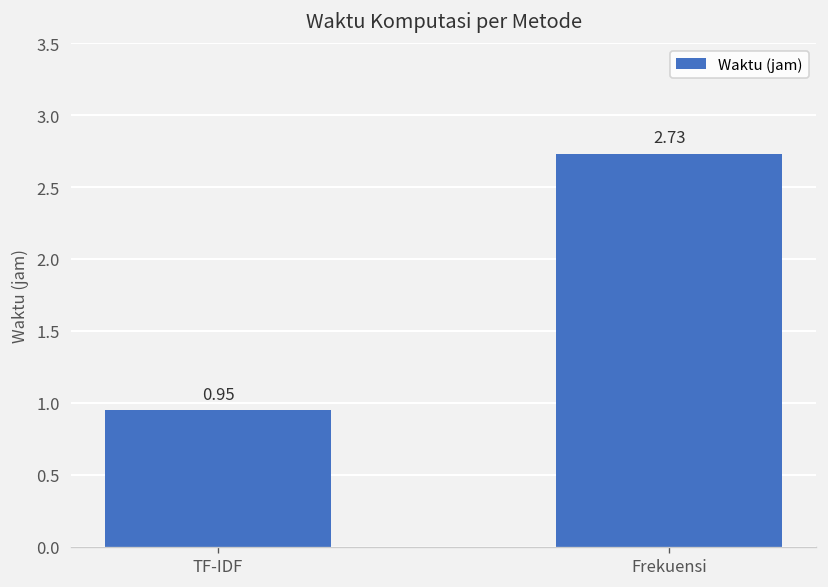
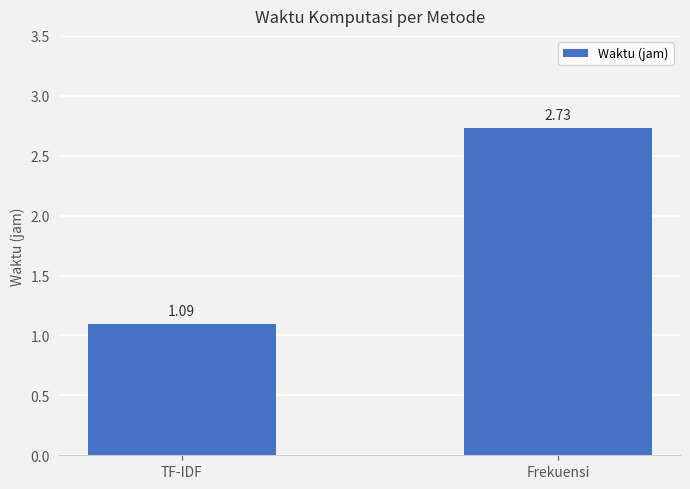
  {
-   "TF-IDF": 0.95,
+   "TF-IDF": 1.09,
    "Frekuensi": 2.73
  }
